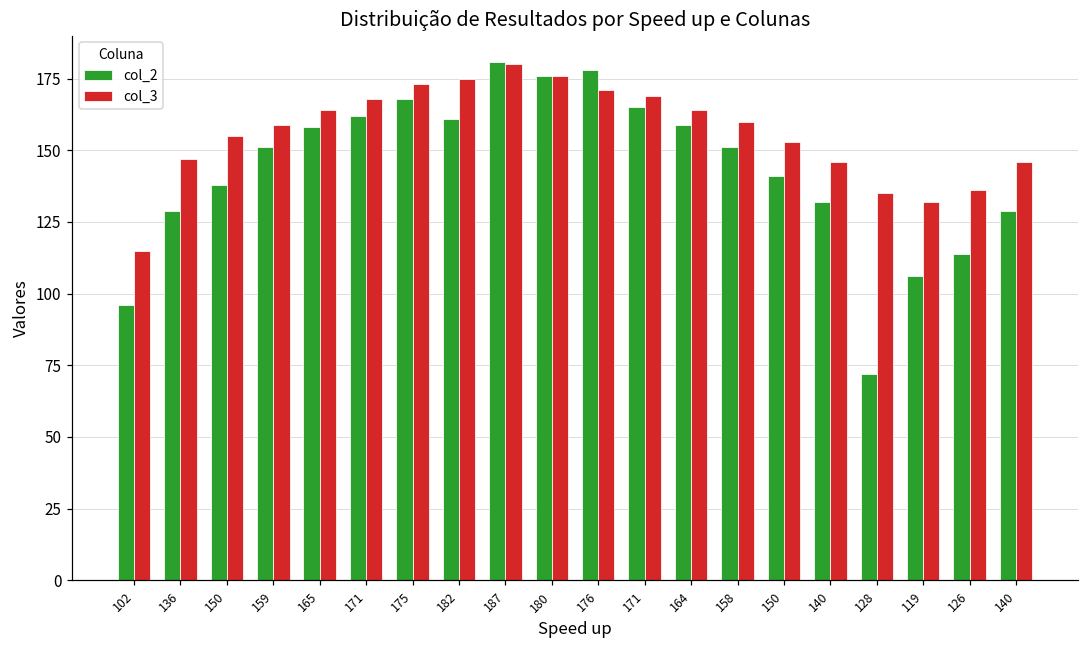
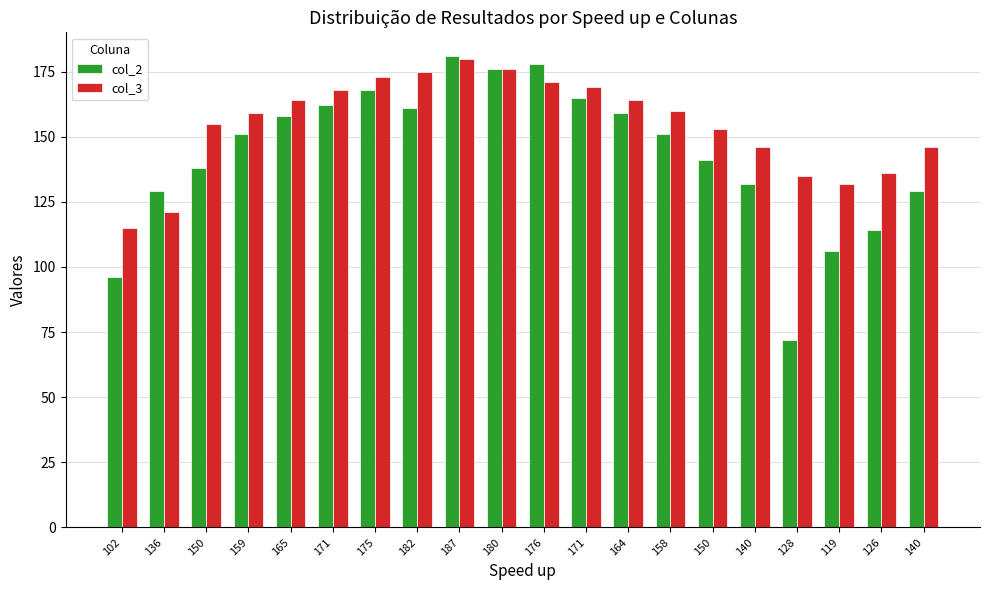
  {
    "col_2": {
      "102": 96,
      "136": 129,
      "159": 151,
      "165": 158,
      "175": 168,
      "182": 161,
      "187": 181,
      "180": 176,
      "176": 178,
      "164": 159,
      "158": 151,
      "128": 72,
      "119": 106,
      "126": 114
    },
    "col_3": {
      "102": 115,
-     "136": 147,
+     "136": 121,
      "159": 159,
      "165": 164,
      "175": 173,
      "182": 175,
      "187": 180,
      "180": 176,
      "176": 171,
      "164": 164,
      "158": 160,
      "128": 135,
      "119": 132,
      "126": 136
    }
  }
